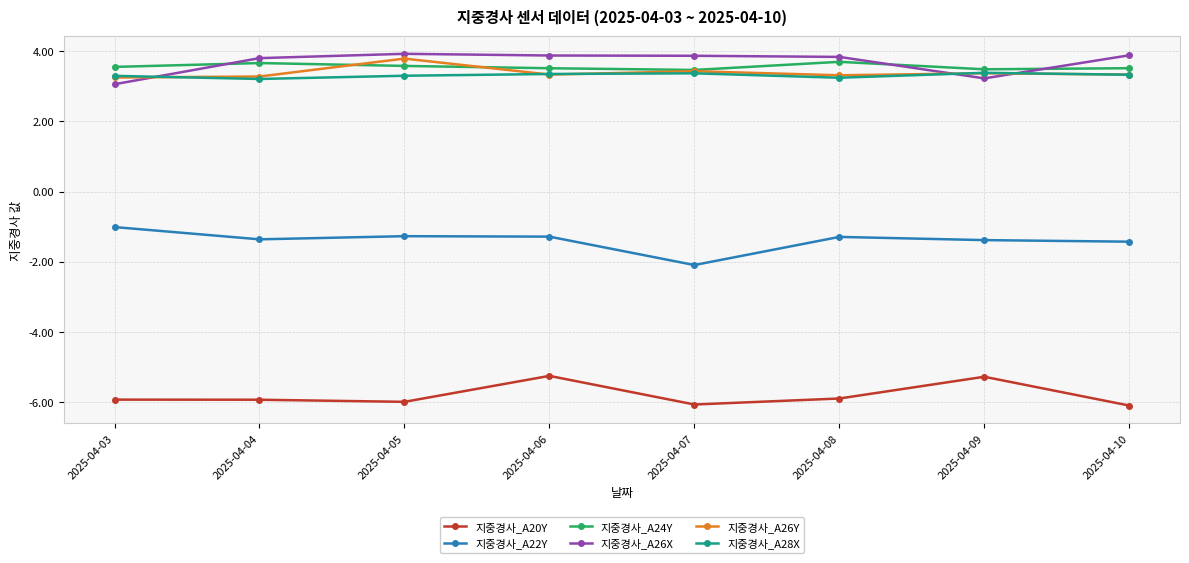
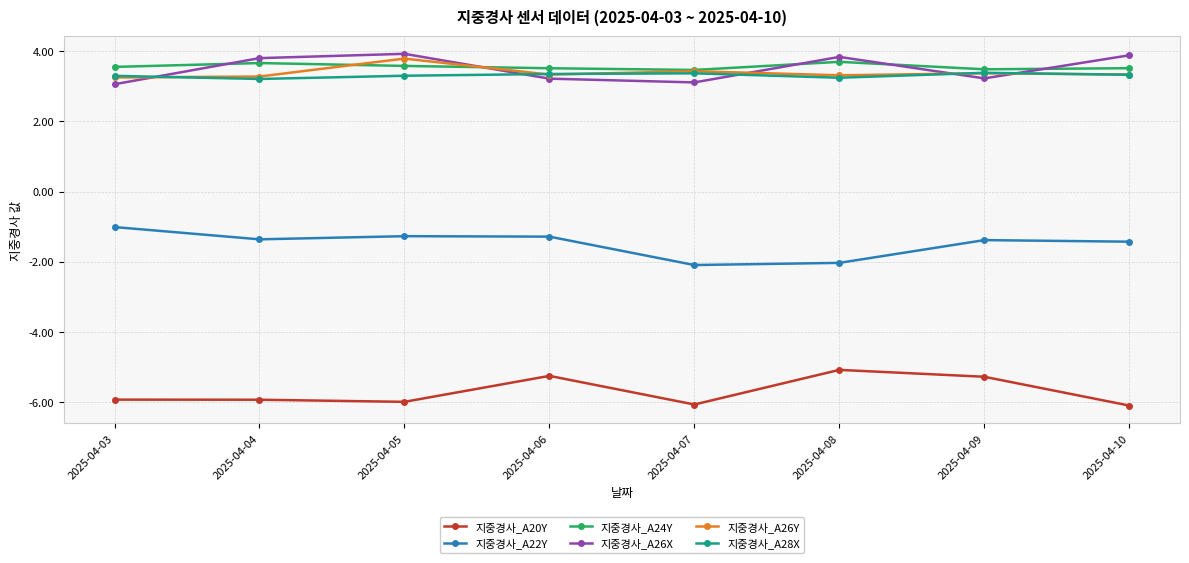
  {
    "지중경사_A20Y": {
      "2025-04-03": -5.9,
      "2025-04-04": -5.9,
      "2025-04-05": -6.0,
      "2025-04-06": -5.3,
      "2025-04-07": -6.1,
-     "2025-04-08": -5.9,
+     "2025-04-08": -5.1,
      "2025-04-09": -5.3,
      "2025-04-10": -6.1
    },
    "지중경사_A22Y": {
      "2025-04-03": -1.0,
      "2025-04-04": -1.4,
      "2025-04-05": -1.3,
      "2025-04-06": -1.3,
      "2025-04-07": -2.1,
-     "2025-04-08": -1.3,
+     "2025-04-08": -2.0,
      "2025-04-09": -1.4,
      "2025-04-10": -1.4
    },
    "지중경사_A26X": {
      "2025-04-03": 3.1,
      "2025-04-04": 3.8,
      "2025-04-05": 3.9,
-     "2025-04-06": 3.9,
-     "2025-04-07": 3.9,
+     "2025-04-06": 3.2,
+     "2025-04-07": 3.1,
      "2025-04-08": 3.8,
      "2025-04-09": 3.2,
      "2025-04-10": 3.9
    },
    "지중경사_A26Y": {
      "2025-04-05": 3.8
    }
  }
